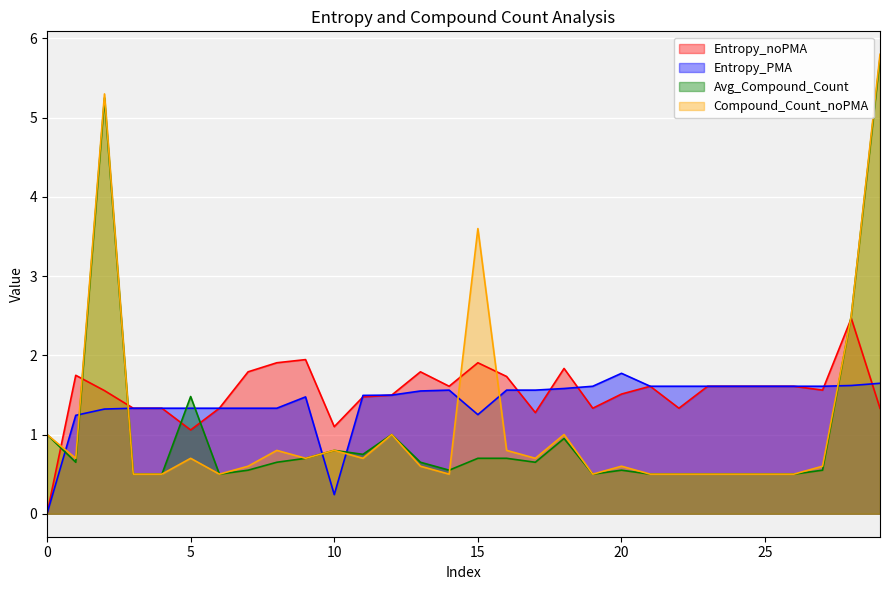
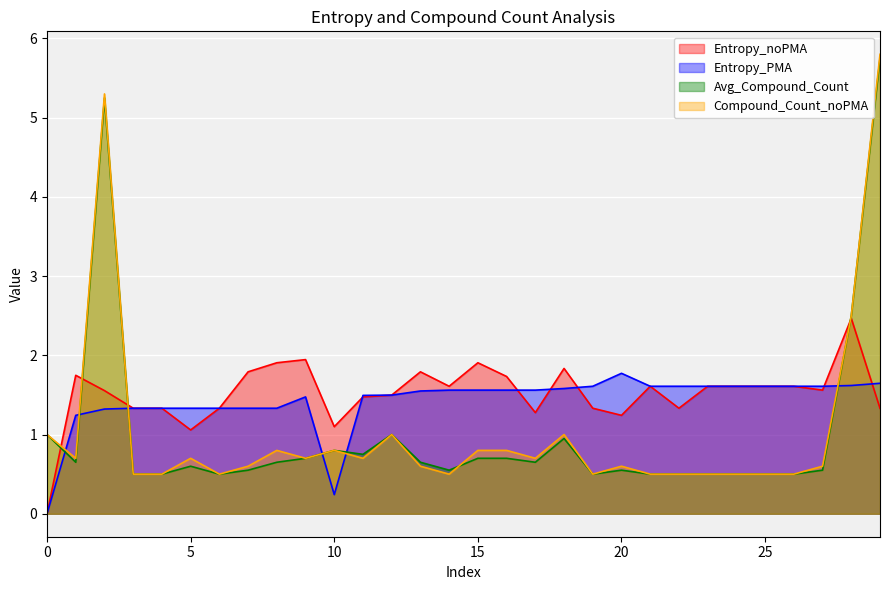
  {
    "Entropy_noPMA": {
      "5": 1.1,
      "10": 1.1,
      "15": 1.9,
-     "20": 1.5
+     "20": 1.2
    },
    "Entropy_PMA": {
      "5": 1.3,
      "10": 0.2,
-     "15": 1.3,
+     "15": 1.6,
      "20": 1.8
    },
    "Avg_Compound_Count": {
-     "5": 1.5,
+     "5": 0.6,
      "15": 0.7,
      "20": 0.6
    },
    "Compound_Count_noPMA": {
      "5": 0.7,
-     "15": 3.6,
+     "15": 0.8,
      "20": 0.6
    }
  }
